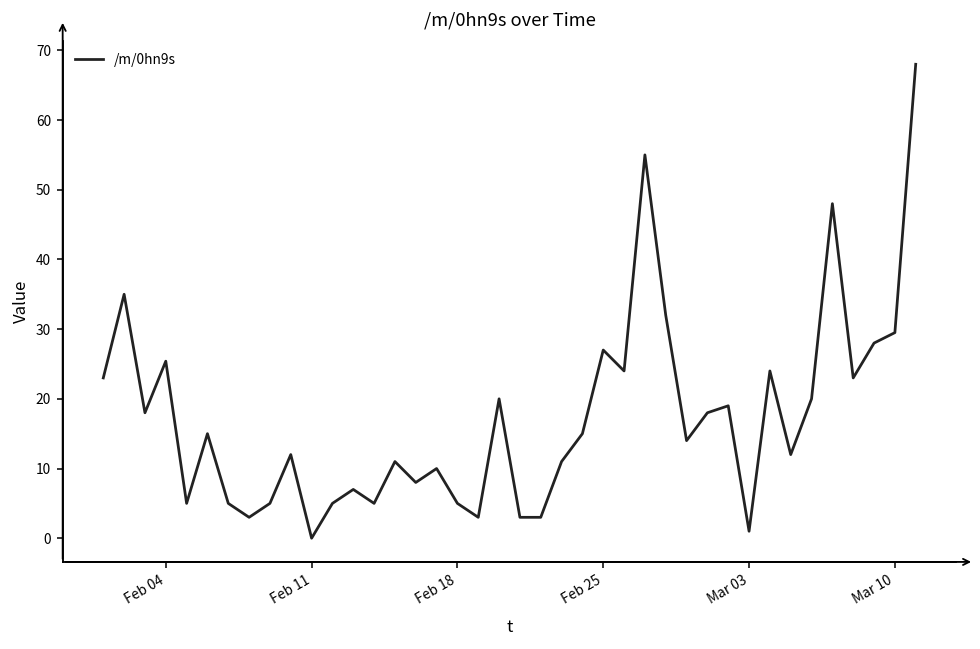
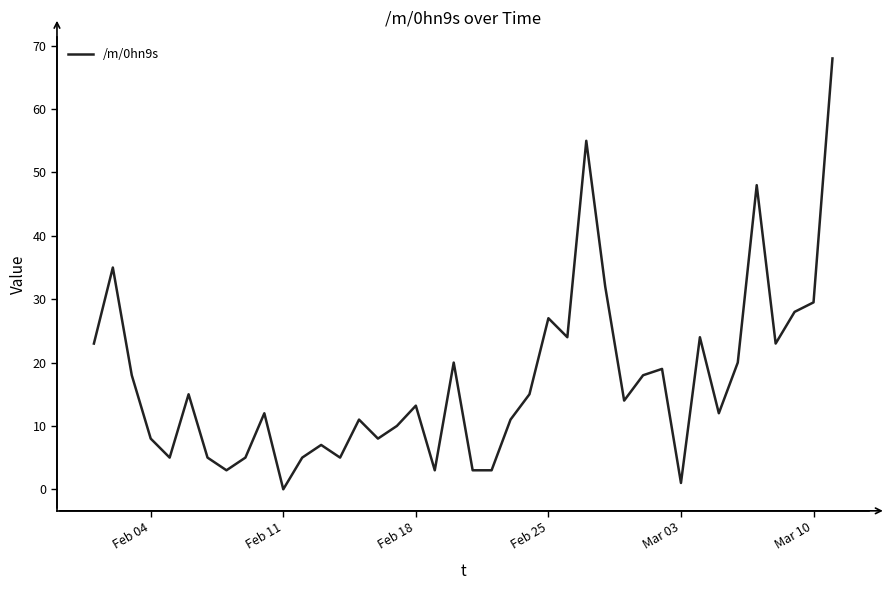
  {
-   "Feb 04": 25,
+   "Feb 04": 8,
    "Feb 11": 0,
-   "Feb 18": 5,
+   "Feb 18": 13,
    "Feb 25": 27,
    "Mar 03": 1,
    "Mar 10": 30
  }
